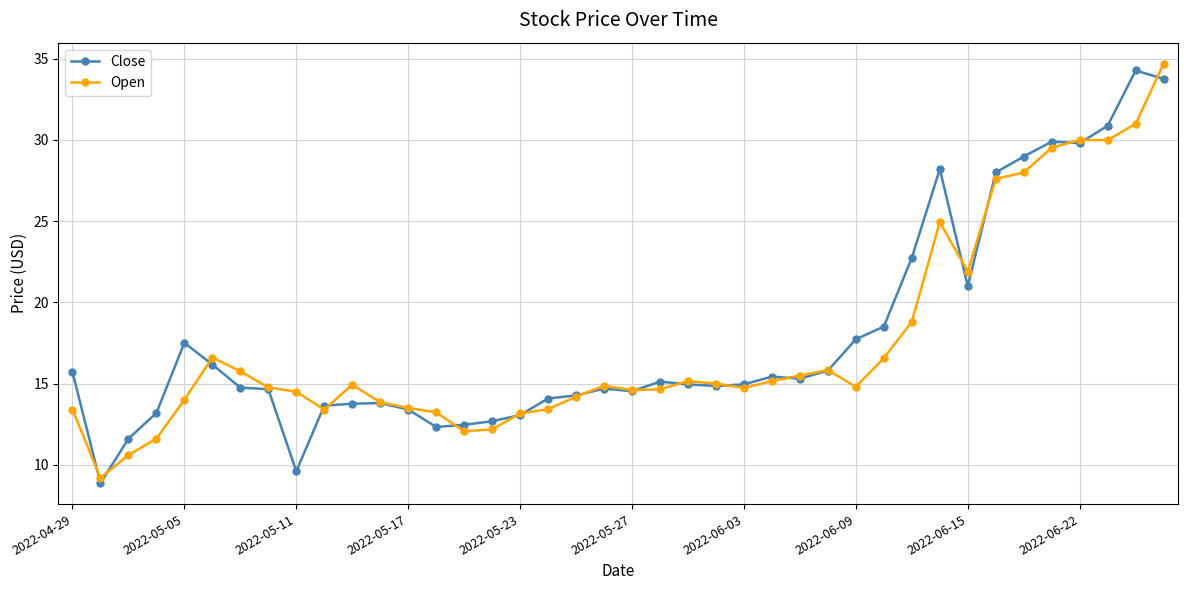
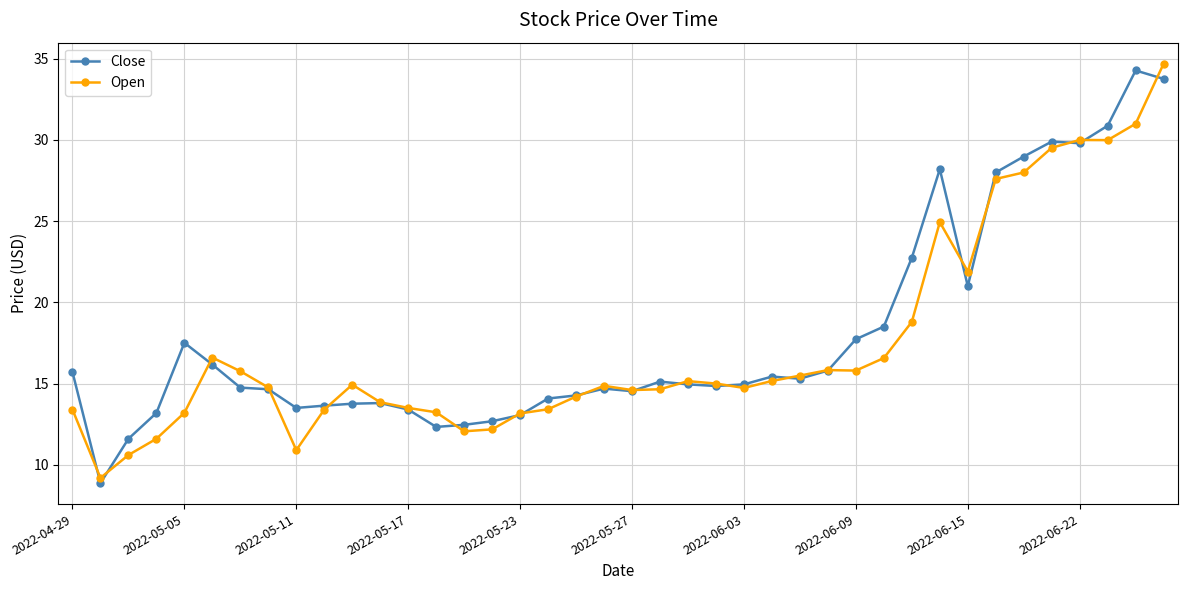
  {
    "Close": {
      "2022-04-29": 15.7,
      "2022-05-05": 17.5,
-     "2022-05-11": 9.6,
+     "2022-05-11": 13.5,
      "2022-06-03": 15.0,
      "2022-06-09": 17.7,
      "2022-06-15": 21.0,
      "2022-06-22": 29.8
    },
    "Open": {
      "2022-04-29": 13.4,
-     "2022-05-05": 14.0,
-     "2022-05-11": 14.5,
+     "2022-05-05": 13.2,
+     "2022-05-11": 10.9,
      "2022-06-03": 14.7,
-     "2022-06-09": 14.8,
+     "2022-06-09": 15.8,
      "2022-06-15": 21.9,
      "2022-06-22": 30.0
    }
  }
